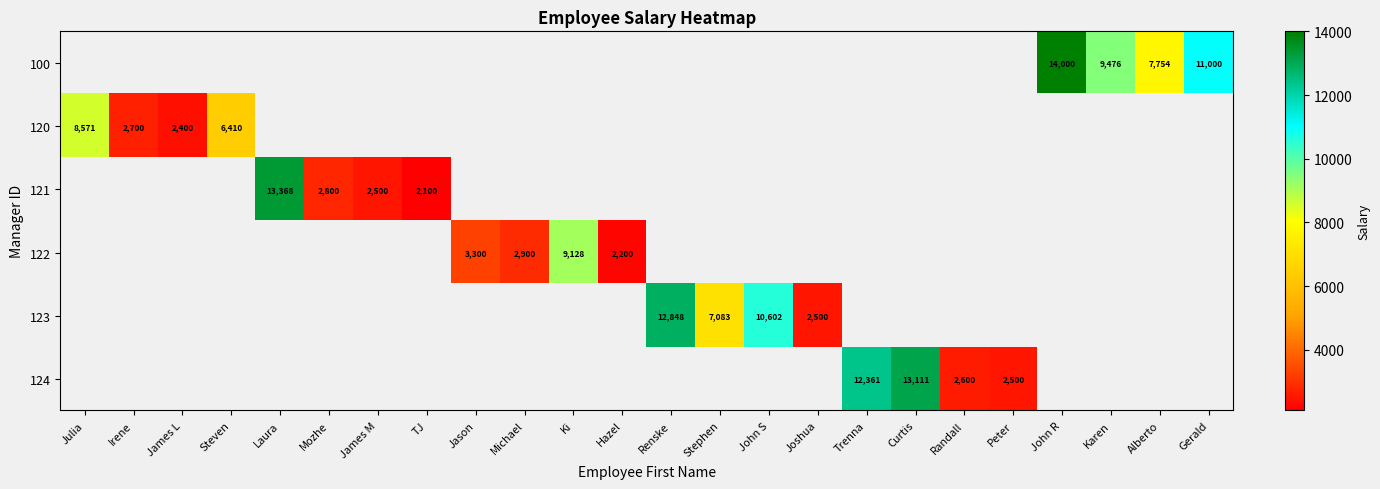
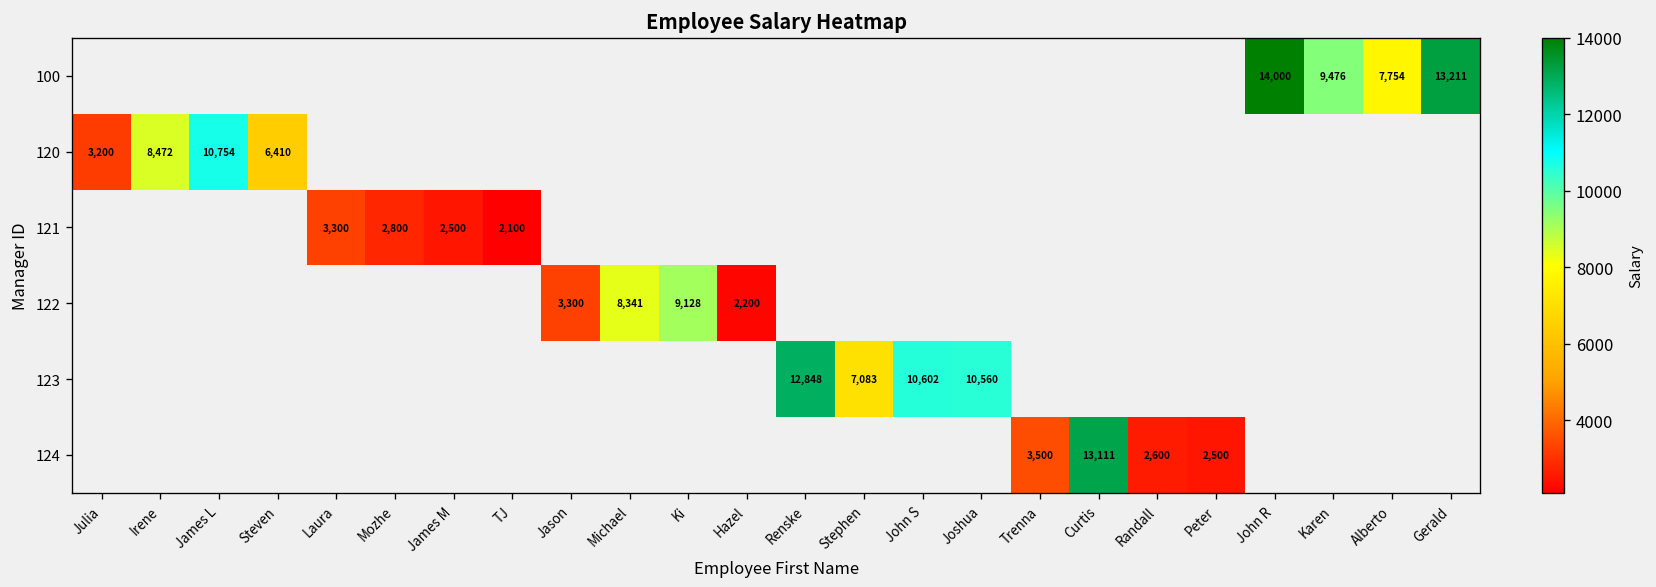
  {
    "100": {
      "John R": "14,000",
      "Karen": "9,476",
      "Alberto": "7,754",
-     "Gerald": "11,000"
+     "Gerald": "13,211"
    },
    "120": {
-     "Julia": "8,571",
-     "Irene": "2,700",
-     "James L": "2,400",
+     "Julia": "3,200",
+     "Irene": "8,472",
+     "James L": "10,754",
      "Steven": "6,410"
    },
    "121": {
-     "Laura": "13,368",
+     "Laura": "3,300",
      "Mozhe": "2,800",
      "James M": "2,500",
      "TJ": "2,100"
    },
    "122": {
      "Jason": "3,300",
-     "Michael": "2,900",
+     "Michael": "8,341",
      "Ki": "9,128",
      "Hazel": "2,200"
    },
    "123": {
      "Renske": "12,848",
      "Stephen": "7,083",
      "John S": "10,602",
-     "Joshua": "2,500"
+     "Joshua": "10,560"
    },
    "124": {
-     "Trenna": "12,361",
+     "Trenna": "3,500",
      "Curtis": "13,111",
      "Randall": "2,600",
      "Peter": "2,500"
    }
  }
